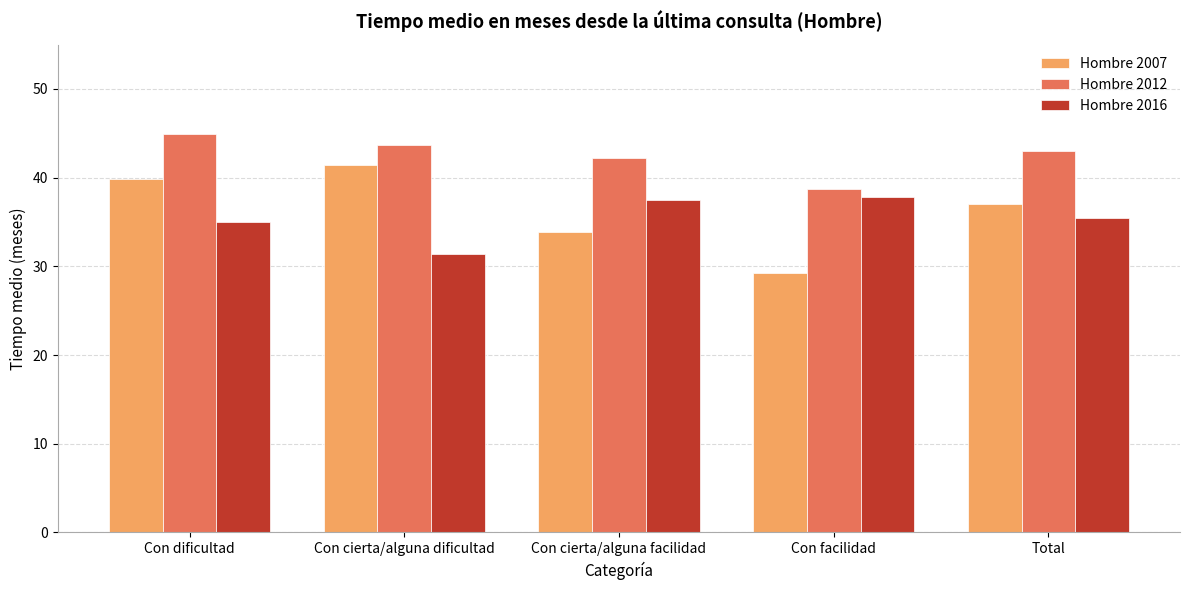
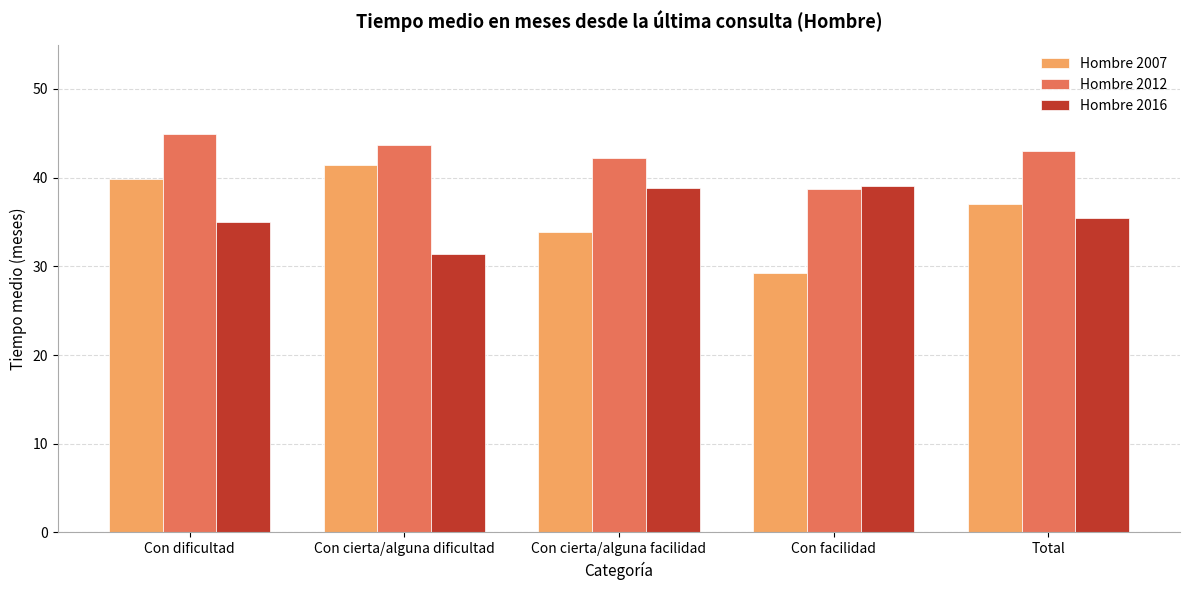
  {
    "Hombre 2016": {
      "Con dificultad": 35,
      "Con cierta/alguna dificultad": 31,
-     "Con cierta/alguna facilidad": 37,
-     "Con facilidad": 38,
+     "Con cierta/alguna facilidad": 39,
+     "Con facilidad": 39,
      "Total": 35
    }
  }
